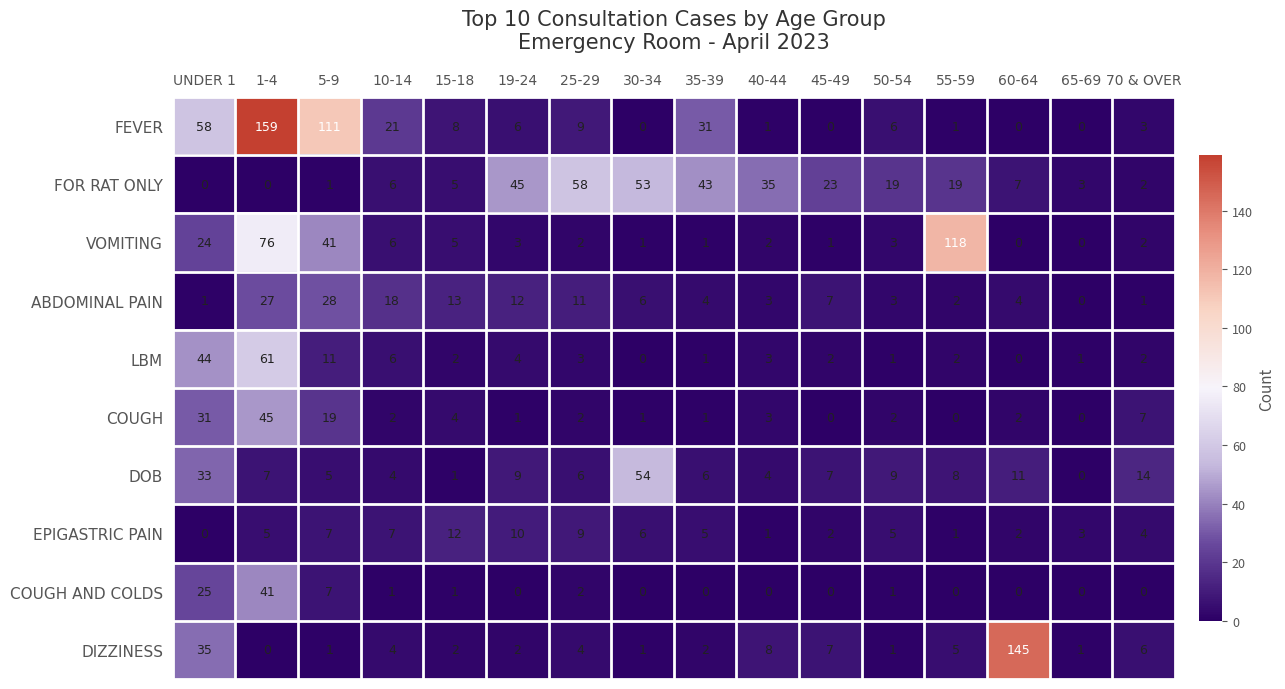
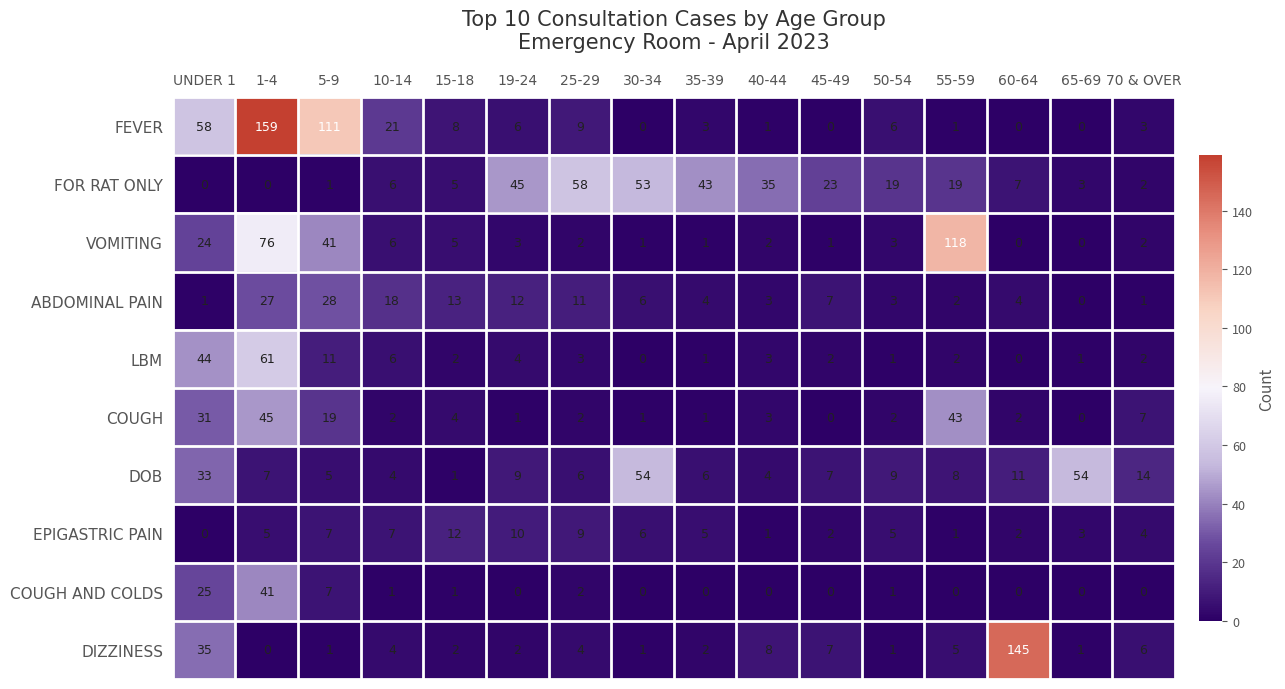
  {
    "FEVER": {
      "UNDER 1": 58,
      "1-4": 159,
      "5-9": 111,
      "10-14": 21,
      "15-18": 8,
      "19-24": 6,
      "25-29": 9,
      "30-34": 0,
-     "35-39": 31,
+     "35-39": 3,
      "40-44": 1,
      "45-49": 0,
      "50-54": 6,
      "55-59": 1,
      "60-64": 0,
      "65-69": 0,
      "70 & OVER": 3
    },
    "FOR RAT ONLY": {
      "UNDER 1": 0,
      "1-4": 0,
      "5-9": 1,
      "10-14": 6,
      "15-18": 5,
      "19-24": 45,
      "25-29": 58,
      "30-34": 53,
      "35-39": 43,
      "40-44": 35,
      "45-49": 23,
      "50-54": 19,
      "55-59": 19,
      "60-64": 7,
      "65-69": 3,
      "70 & OVER": 2
    },
    "VOMITING": {
      "UNDER 1": 24,
      "1-4": 76,
      "5-9": 41,
      "10-14": 6,
      "15-18": 5,
      "19-24": 3,
      "25-29": 2,
      "30-34": 1,
      "35-39": 1,
      "40-44": 2,
      "45-49": 1,
      "50-54": 3,
      "55-59": 118,
      "60-64": 0,
      "65-69": 0,
      "70 & OVER": 2
    },
    "ABDOMINAL PAIN": {
      "UNDER 1": 1,
      "1-4": 27,
      "5-9": 28,
      "10-14": 18,
      "15-18": 13,
      "19-24": 12,
      "25-29": 11,
      "30-34": 6,
      "35-39": 4,
      "40-44": 3,
      "45-49": 7,
      "50-54": 3,
      "55-59": 2,
      "60-64": 4,
      "65-69": 0,
      "70 & OVER": 1
    },
    "LBM": {
      "UNDER 1": 44,
      "1-4": 61,
      "5-9": 11,
      "10-14": 6,
      "15-18": 2,
      "19-24": 4,
      "25-29": 3,
      "30-34": 0,
      "35-39": 1,
      "40-44": 3,
      "45-49": 2,
      "50-54": 1,
      "55-59": 2,
      "60-64": 0,
      "65-69": 1,
      "70 & OVER": 2
    },
    "COUGH": {
      "UNDER 1": 31,
      "1-4": 45,
      "5-9": 19,
      "10-14": 2,
      "15-18": 4,
      "19-24": 1,
      "25-29": 2,
      "30-34": 1,
      "35-39": 1,
      "40-44": 3,
      "45-49": 0,
      "50-54": 2,
-     "55-59": 0,
+     "55-59": 43,
      "60-64": 2,
      "65-69": 0,
      "70 & OVER": 7
    },
    "DOB": {
      "UNDER 1": 33,
      "1-4": 7,
      "5-9": 5,
      "10-14": 4,
      "15-18": 1,
      "19-24": 9,
      "25-29": 6,
      "30-34": 54,
      "35-39": 6,
      "40-44": 4,
      "45-49": 7,
      "50-54": 9,
      "55-59": 8,
      "60-64": 11,
-     "65-69": 0,
+     "65-69": 54,
      "70 & OVER": 14
    },
    "EPIGASTRIC PAIN": {
      "UNDER 1": 0,
      "1-4": 5,
      "5-9": 7,
      "10-14": 7,
      "15-18": 12,
      "19-24": 10,
      "25-29": 9,
      "30-34": 6,
      "35-39": 5,
      "40-44": 1,
      "45-49": 2,
      "50-54": 5,
      "55-59": 1,
      "60-64": 2,
      "65-69": 3,
      "70 & OVER": 4
    },
    "COUGH AND COLDS": {
      "UNDER 1": 25,
      "1-4": 41,
      "5-9": 7,
      "10-14": 1,
      "15-18": 1,
      "19-24": 0,
      "25-29": 2,
      "30-34": 0,
      "35-39": 0,
      "40-44": 0,
      "45-49": 0,
      "50-54": 1,
      "55-59": 0,
      "60-64": 0,
      "65-69": 0,
      "70 & OVER": 0
    },
    "DIZZINESS": {
      "UNDER 1": 35,
      "1-4": 0,
      "5-9": 1,
      "10-14": 4,
      "15-18": 2,
      "19-24": 2,
      "25-29": 4,
      "30-34": 1,
      "35-39": 2,
      "40-44": 8,
      "45-49": 7,
      "50-54": 1,
      "55-59": 5,
      "60-64": 145,
      "65-69": 1,
      "70 & OVER": 6
    }
  }
